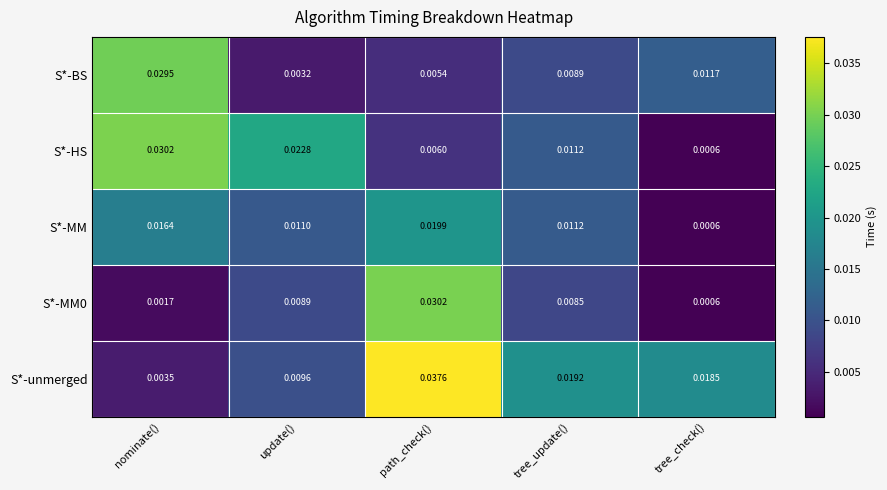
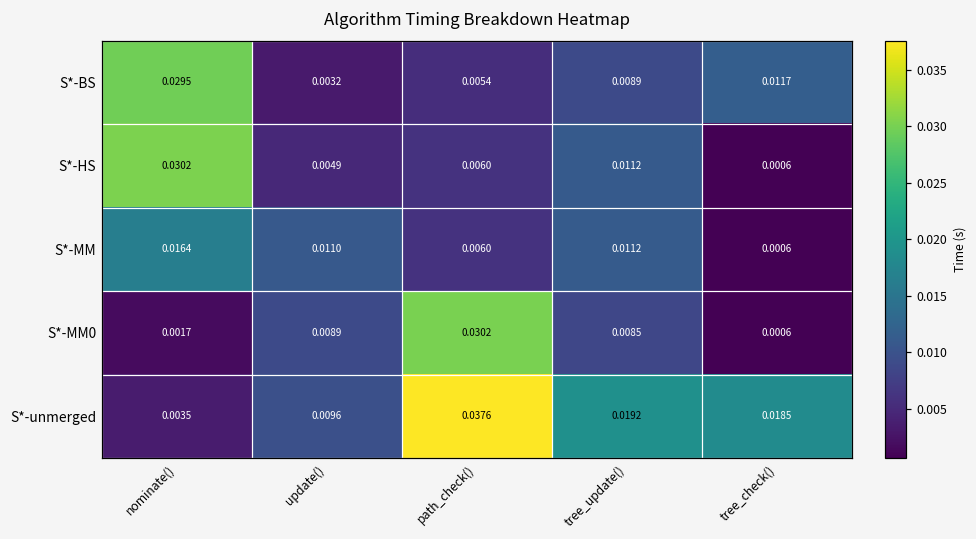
  {
    "S*-BS": {
      "nominate()": 0.0295,
      "update()": 0.0032,
      "path_check()": 0.0054,
      "tree_update()": 0.0089,
      "tree_check()": 0.0117
    },
    "S*-HS": {
      "nominate()": 0.0302,
-     "update()": 0.0228,
+     "update()": 0.0049,
      "path_check()": 0.0060,
      "tree_update()": 0.0112,
      "tree_check()": 0.0006
    },
    "S*-MM": {
      "nominate()": 0.0164,
      "update()": 0.0110,
-     "path_check()": 0.0199,
+     "path_check()": 0.0060,
      "tree_update()": 0.0112,
      "tree_check()": 0.0006
    },
    "S*-MM0": {
      "nominate()": 0.0017,
      "update()": 0.0089,
      "path_check()": 0.0302,
      "tree_update()": 0.0085,
      "tree_check()": 0.0006
    },
    "S*-unmerged": {
      "nominate()": 0.0035,
      "update()": 0.0096,
      "path_check()": 0.0376,
      "tree_update()": 0.0192,
      "tree_check()": 0.0185
    }
  }
